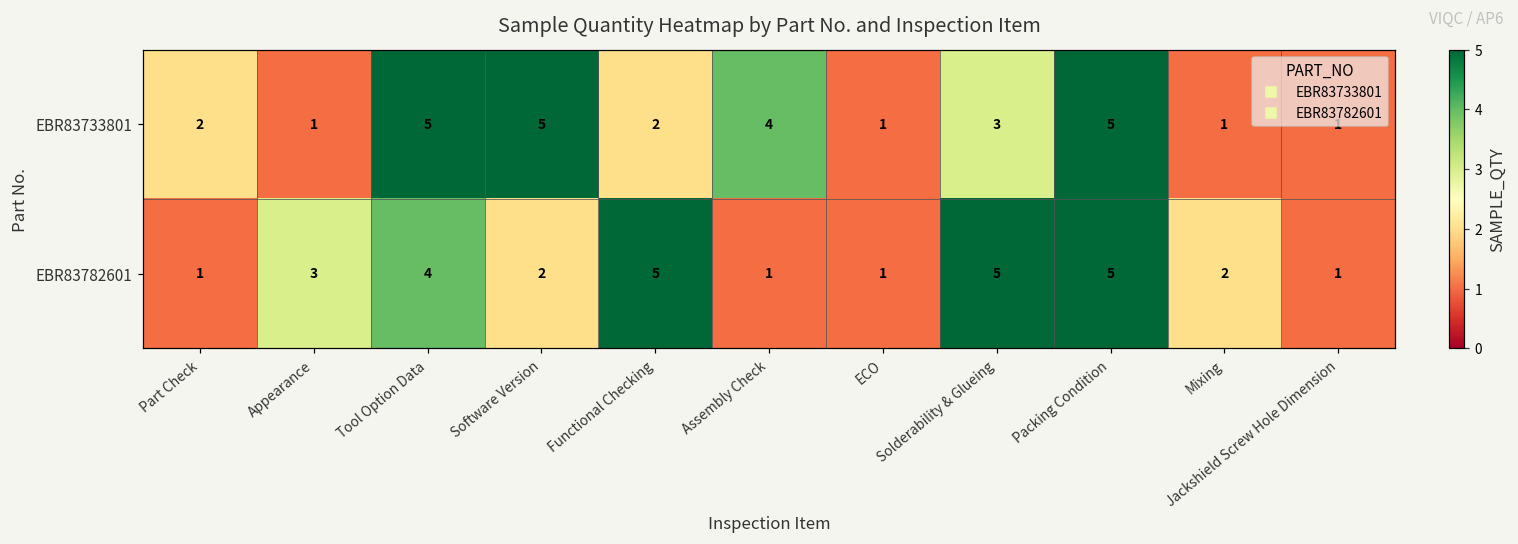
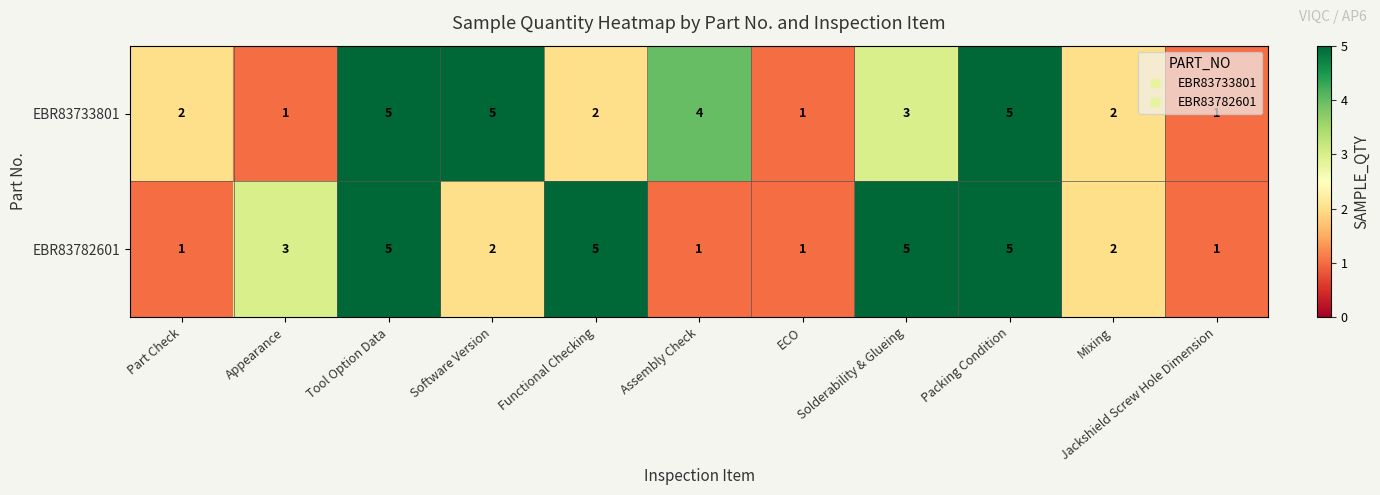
  {
    "EBR83733801": {
      "Part Check": 2,
      "Appearance": 1,
      "Tool Option Data": 5,
      "Software Version": 5,
      "Functional Checking": 2,
      "Assembly Check": 4,
      "ECO": 1,
      "Solderability & Glueing": 3,
      "Packing Condition": 5,
-     "Mixing": 1
+     "Mixing": 2
    },
    "EBR83782601": {
      "Part Check": 1,
      "Appearance": 3,
-     "Tool Option Data": 4,
+     "Tool Option Data": 5,
      "Software Version": 2,
      "Functional Checking": 5,
      "Assembly Check": 1,
      "ECO": 1,
      "Solderability & Glueing": 5,
      "Packing Condition": 5,
      "Mixing": 2,
      "Jackshield Screw Hole Dimension": 1
    }
  }
